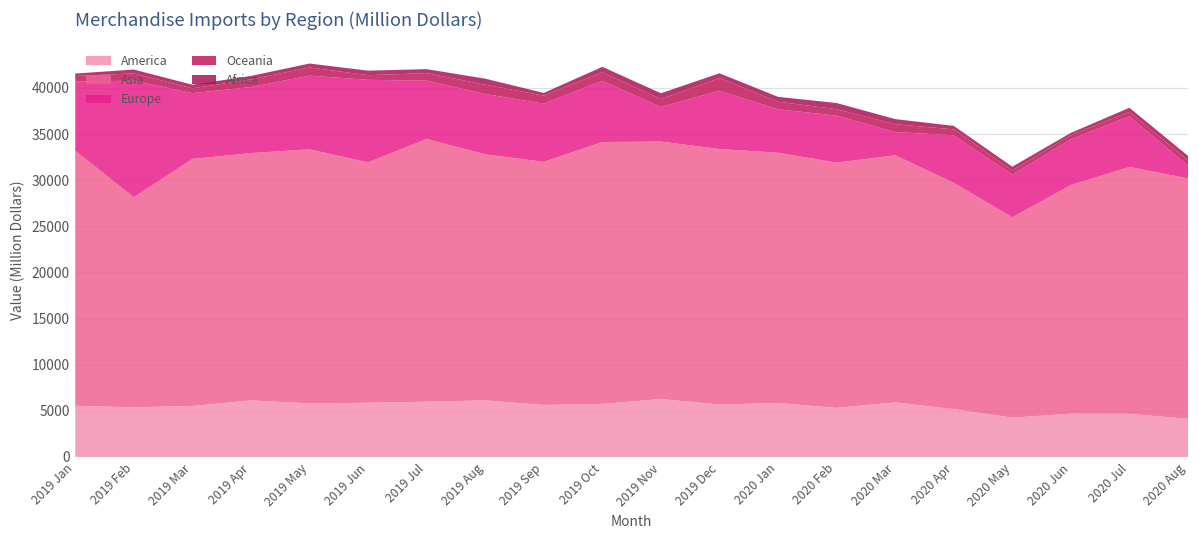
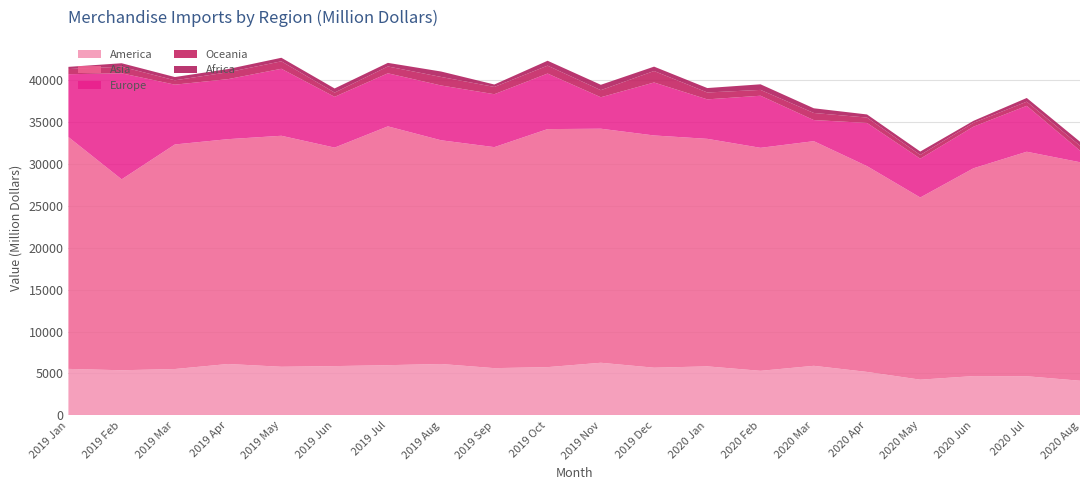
  {
    "Europe": {
      "2019 Jan": 7000,
      "2019 Feb": 13000,
      "2019 Mar": 7000,
      "2019 Apr": 7000,
      "2019 May": 8000,
-     "2019 Jun": 9000,
+     "2019 Jun": 6000,
      "2019 Jul": 6000,
      "2019 Aug": 7000,
      "2019 Sep": 6000,
      "2019 Oct": 7000,
      "2019 Nov": 4000,
      "2019 Dec": 6000,
      "2020 Jan": 5000,
-     "2020 Feb": 5000,
+     "2020 Feb": 6000,
      "2020 Mar": 3000,
      "2020 Apr": 5000,
      "2020 May": 5000,
      "2020 Jun": 5000,
      "2020 Jul": 5000,
      "2020 Aug": 1000
    }
  }
